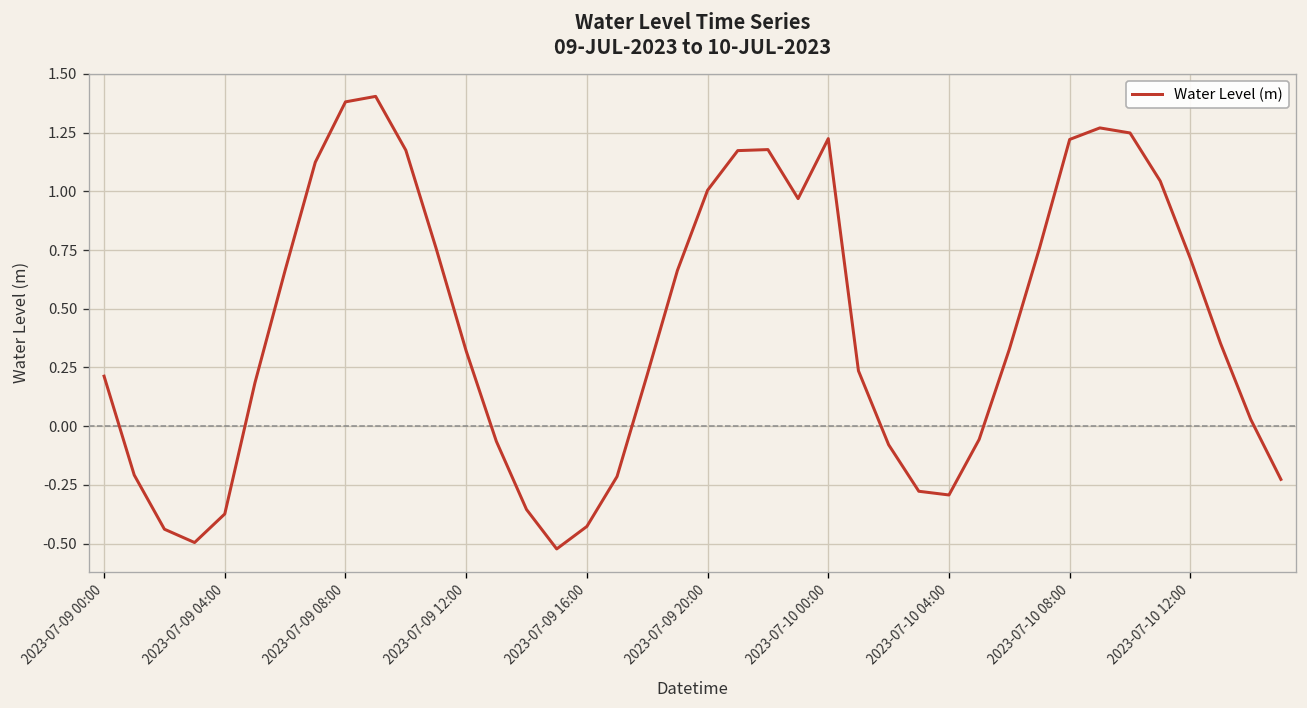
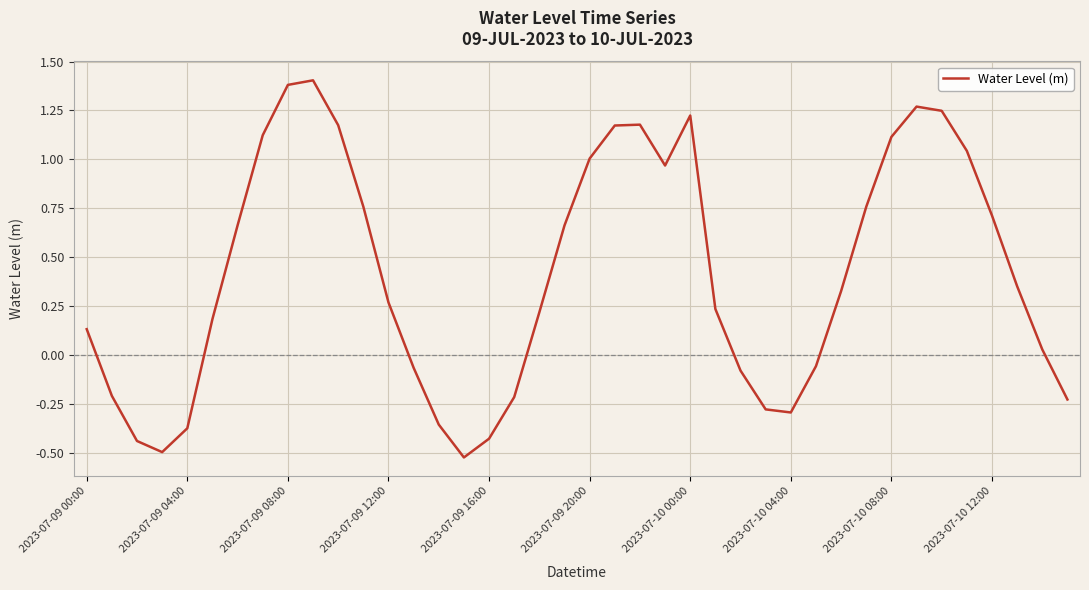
  {
-   "2023-07-09 00:00": 0.21,
+   "2023-07-09 00:00": 0.13,
    "2023-07-09 04:00": -0.37,
    "2023-07-09 08:00": 1.38,
-   "2023-07-09 12:00": 0.32,
+   "2023-07-09 12:00": 0.27,
    "2023-07-09 16:00": -0.43,
    "2023-07-09 20:00": 1.00,
    "2023-07-10 00:00": 1.22,
    "2023-07-10 04:00": -0.29,
-   "2023-07-10 08:00": 1.22,
+   "2023-07-10 08:00": 1.11,
    "2023-07-10 12:00": 0.71
  }
